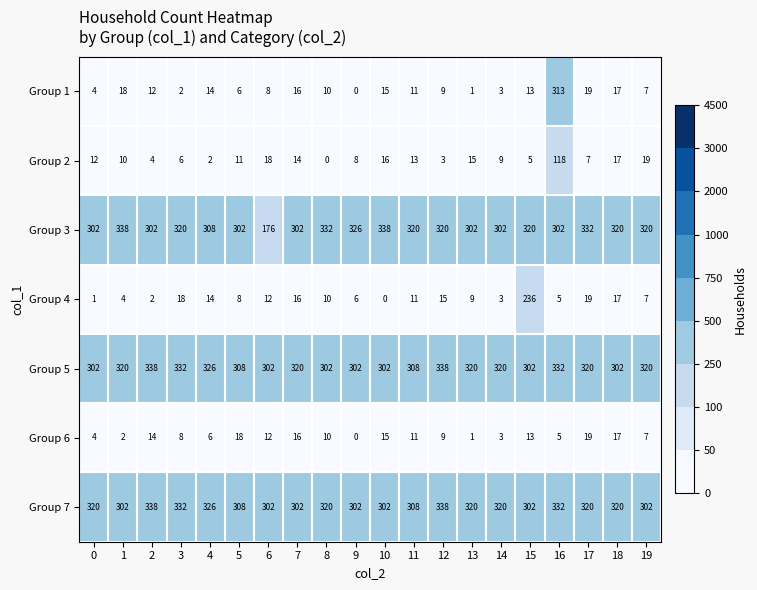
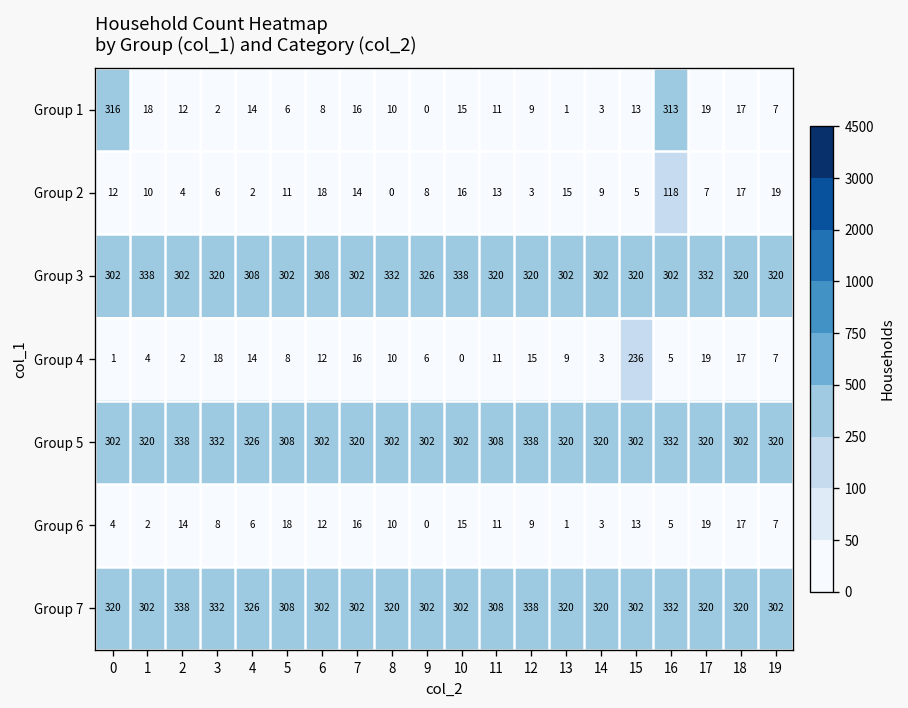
  {
    "Group 1": {
-     "0": 4,
+     "0": 316,
      "1": 18,
      "2": 12,
      "3": 2,
      "4": 14,
      "5": 6,
      "6": 8,
      "7": 16,
      "8": 10,
      "9": 0,
      "10": 15,
      "11": 11,
      "12": 9,
      "13": 1,
      "14": 3,
      "15": 13,
      "16": 313,
      "17": 19,
      "18": 17,
      "19": 7
    },
    "Group 2": {
      "0": 12,
      "1": 10,
      "2": 4,
      "3": 6,
      "4": 2,
      "5": 11,
      "6": 18,
      "7": 14,
      "8": 0,
      "9": 8,
      "10": 16,
      "11": 13,
      "12": 3,
      "13": 15,
      "14": 9,
      "15": 5,
      "16": 118,
      "17": 7,
      "18": 17,
      "19": 19
    },
    "Group 3": {
      "0": 302,
      "1": 338,
      "2": 302,
      "3": 320,
      "4": 308,
      "5": 302,
-     "6": 176,
+     "6": 308,
      "7": 302,
      "8": 332,
      "9": 326,
      "10": 338,
      "11": 320,
      "12": 320,
      "13": 302,
      "14": 302,
      "15": 320,
      "16": 302,
      "17": 332,
      "18": 320,
      "19": 320
    },
    "Group 4": {
      "0": 1,
      "1": 4,
      "2": 2,
      "3": 18,
      "4": 14,
      "5": 8,
      "6": 12,
      "7": 16,
      "8": 10,
      "9": 6,
      "10": 0,
      "11": 11,
      "12": 15,
      "13": 9,
      "14": 3,
      "15": 236,
      "16": 5,
      "17": 19,
      "18": 17,
      "19": 7
    },
    "Group 5": {
      "0": 302,
      "1": 320,
      "2": 338,
      "3": 332,
      "4": 326,
      "5": 308,
      "6": 302,
      "7": 320,
      "8": 302,
      "9": 302,
      "10": 302,
      "11": 308,
      "12": 338,
      "13": 320,
      "14": 320,
      "15": 302,
      "16": 332,
      "17": 320,
      "18": 302,
      "19": 320
    },
    "Group 6": {
      "0": 4,
      "1": 2,
      "2": 14,
      "3": 8,
      "4": 6,
      "5": 18,
      "6": 12,
      "7": 16,
      "8": 10,
      "9": 0,
      "10": 15,
      "11": 11,
      "12": 9,
      "13": 1,
      "14": 3,
      "15": 13,
      "16": 5,
      "17": 19,
      "18": 17,
      "19": 7
    },
    "Group 7": {
      "0": 320,
      "1": 302,
      "2": 338,
      "3": 332,
      "4": 326,
      "5": 308,
      "6": 302,
      "7": 302,
      "8": 320,
      "9": 302,
      "10": 302,
      "11": 308,
      "12": 338,
      "13": 320,
      "14": 320,
      "15": 302,
      "16": 332,
      "17": 320,
      "18": 320,
      "19": 302
    }
  }
